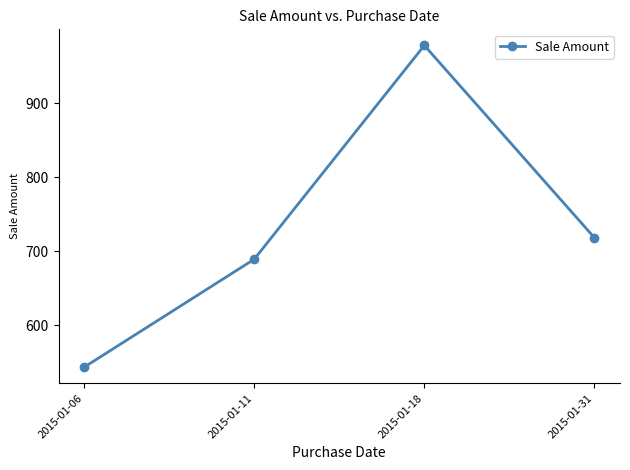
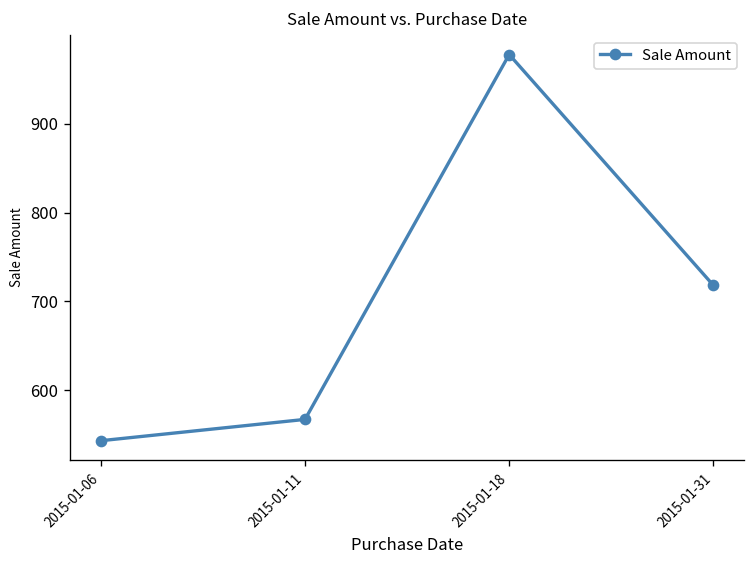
  {
    "2015-01-06": 540,
-   "2015-01-11": 690,
+   "2015-01-11": 570,
    "2015-01-18": 980,
    "2015-01-31": 720
  }
